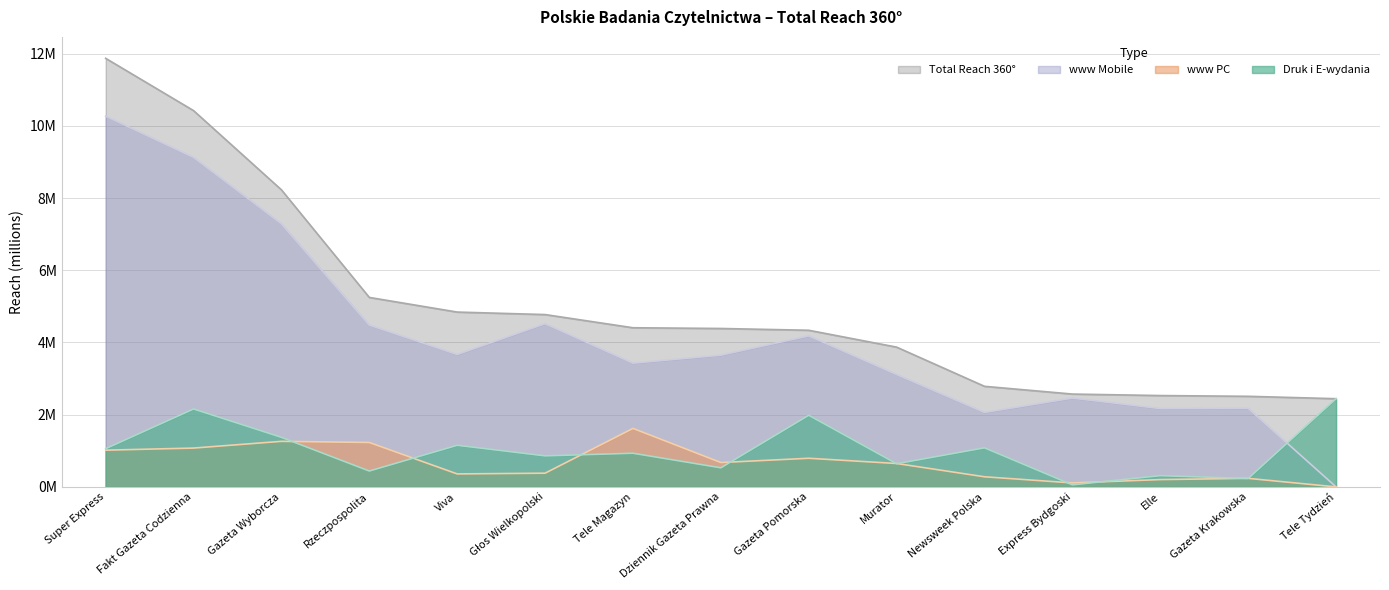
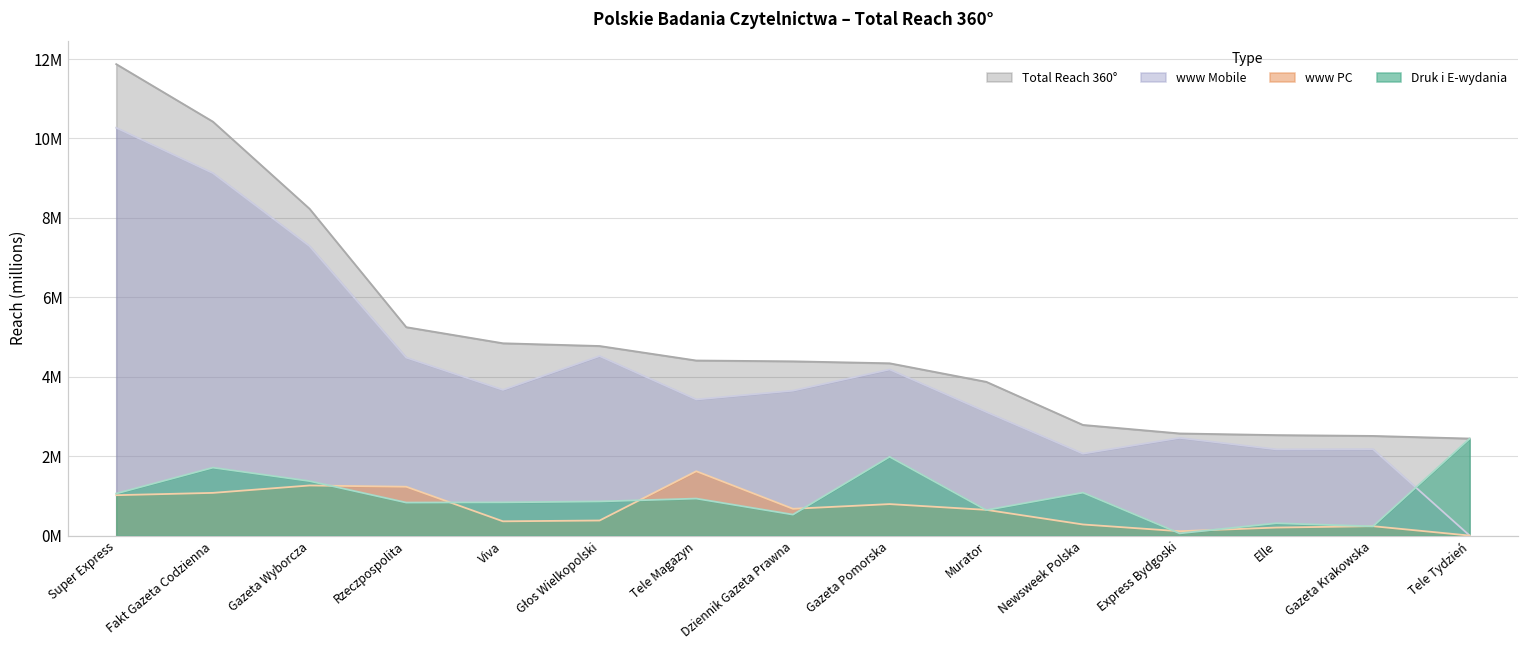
  {
    "www PC": {
      "Fakt Gazeta Codzienna": 1100000,
      "Gazeta Wyborcza": 1300000,
      "Rzeczpospolita": 1200000,
      "Viva": 400000,
      "Głos Wielkopolski": 400000,
      "Tele Magazyn": 1600000,
      "Dziennik Gazeta Prawna": 700000,
      "Gazeta Pomorska": 800000,
      "Newsweek Polska": 300000,
      "Elle": 200000
    },
    "Druk i E-wydania": {
-     "Fakt Gazeta Codzienna": 2200000,
+     "Fakt Gazeta Codzienna": 1700000,
      "Gazeta Wyborcza": 1400000,
-     "Rzeczpospolita": 400000,
-     "Viva": 1200000,
+     "Rzeczpospolita": 800000,
+     "Viva": 800000,
      "Głos Wielkopolski": 900000,
      "Tele Magazyn": 900000,
      "Dziennik Gazeta Prawna": 500000,
      "Gazeta Pomorska": 2000000,
      "Newsweek Polska": 1100000,
      "Elle": 300000
    }
  }
